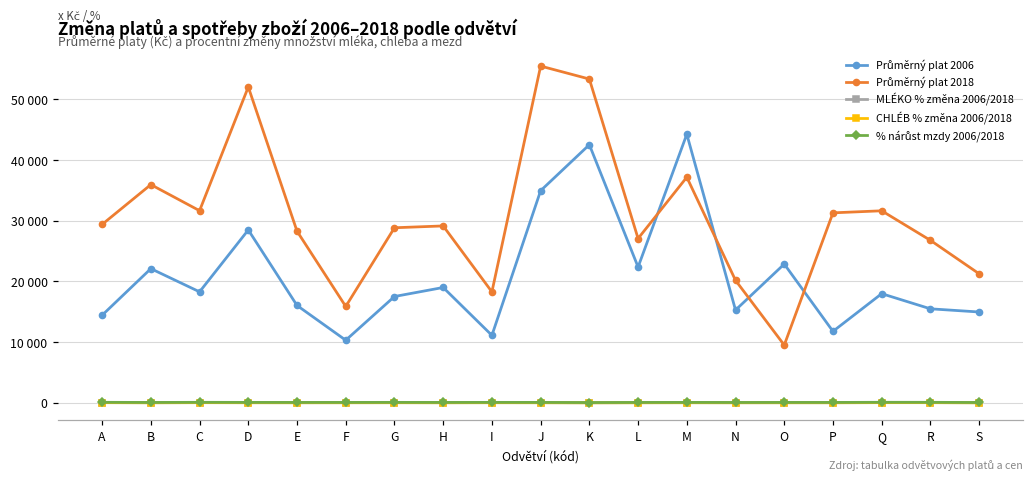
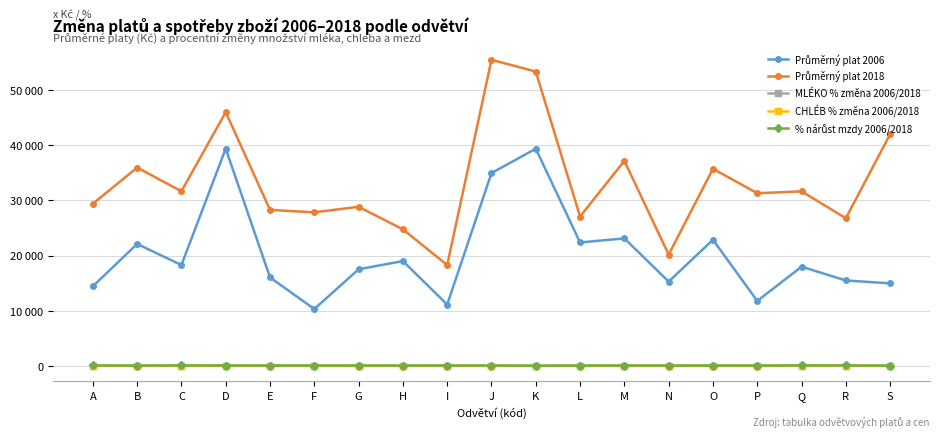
  {
    "Průměrný plat 2006": {
      "A": 14000,
      "B": 22000,
      "C": 18000,
-     "D": 28000,
+     "D": 39000,
      "E": 16000,
      "F": 10000,
      "G": 18000,
      "H": 19000,
      "I": 11000,
      "J": 35000,
-     "K": 43000,
+     "K": 39000,
      "L": 22000,
-     "M": 44000,
+     "M": 23000,
      "N": 15000,
      "O": 23000,
      "P": 12000,
      "Q": 18000,
      "R": 15000,
      "S": 15000
    },
    "Průměrný plat 2018": {
      "A": 29000,
      "B": 36000,
      "C": 32000,
-     "D": 52000,
+     "D": 46000,
      "E": 28000,
-     "F": 16000,
+     "F": 28000,
      "G": 29000,
-     "H": 29000,
+     "H": 25000,
      "I": 18000,
      "J": 55000,
      "K": 53000,
      "L": 27000,
      "M": 37000,
      "N": 20000,
-     "O": 9000,
+     "O": 36000,
      "P": 31000,
      "Q": 32000,
      "R": 27000,
-     "S": 21000
+     "S": 42000
    }
  }
